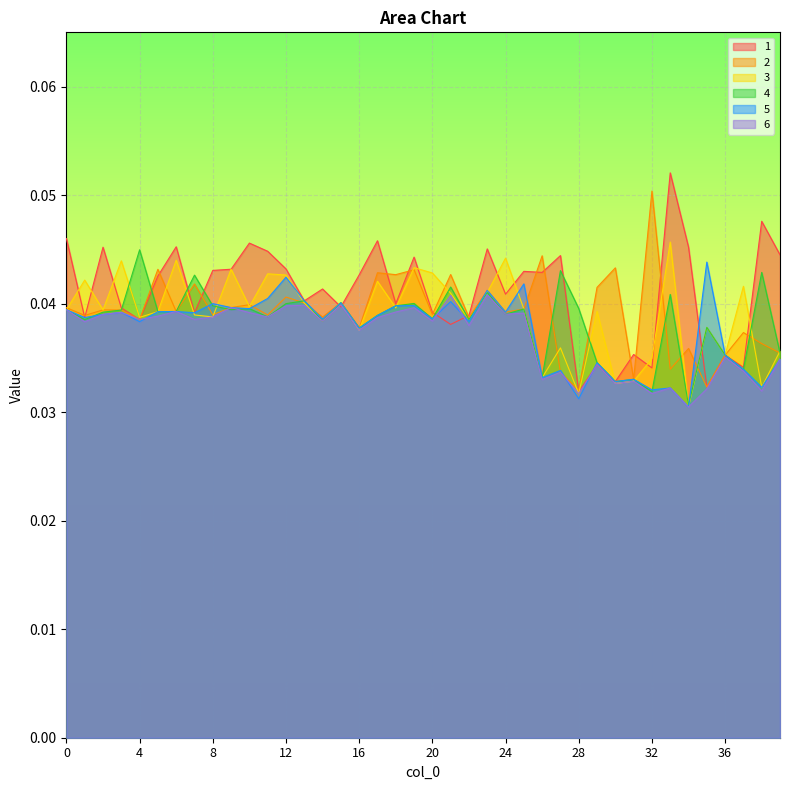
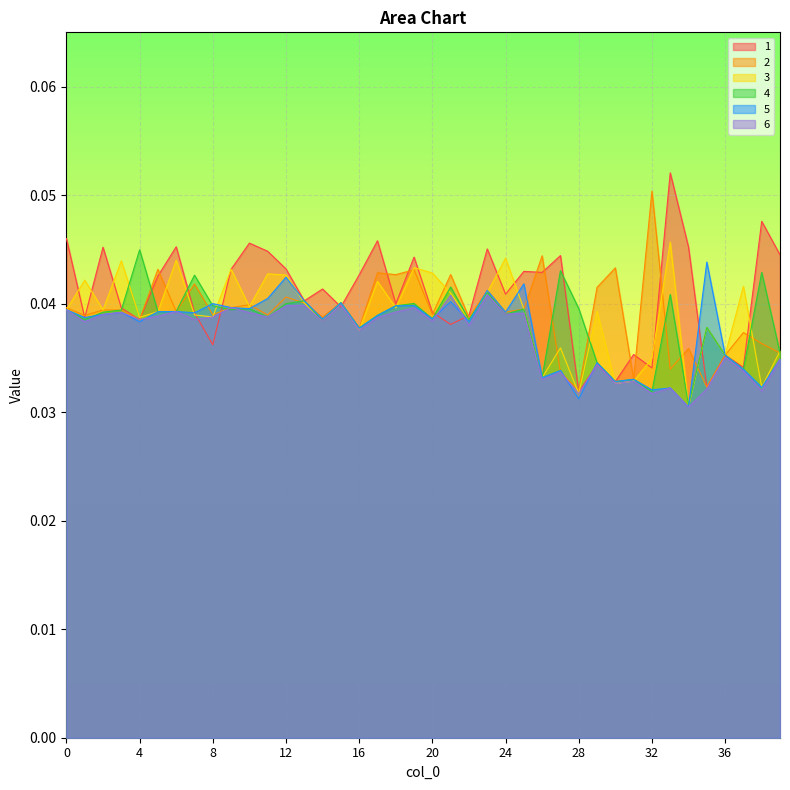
  {
    "1": {
      "0": 0.0460,
-     "8": 0.0431,
+     "8": 0.0362,
      "12": 0.0432,
      "16": 0.0426,
      "24": 0.0409,
      "32": 0.0341
    },
    "4": {
      "4": 0.0450,
      "28": 0.0396
    },
    "5": {
      "28": 0.0312
    }
  }
